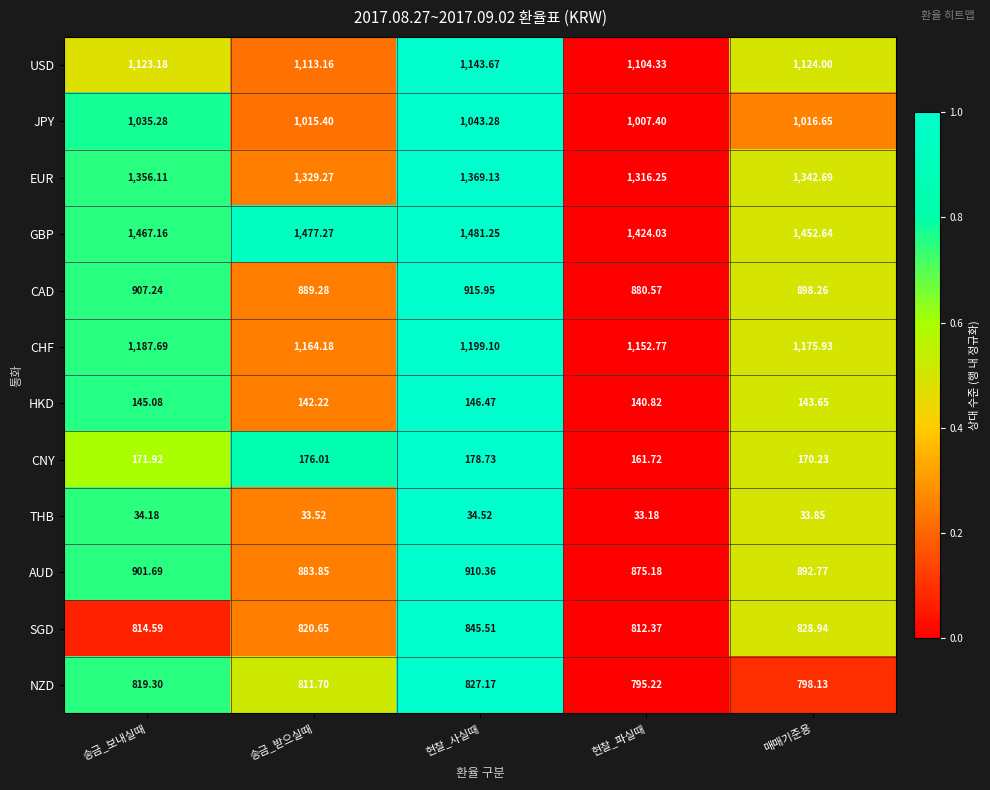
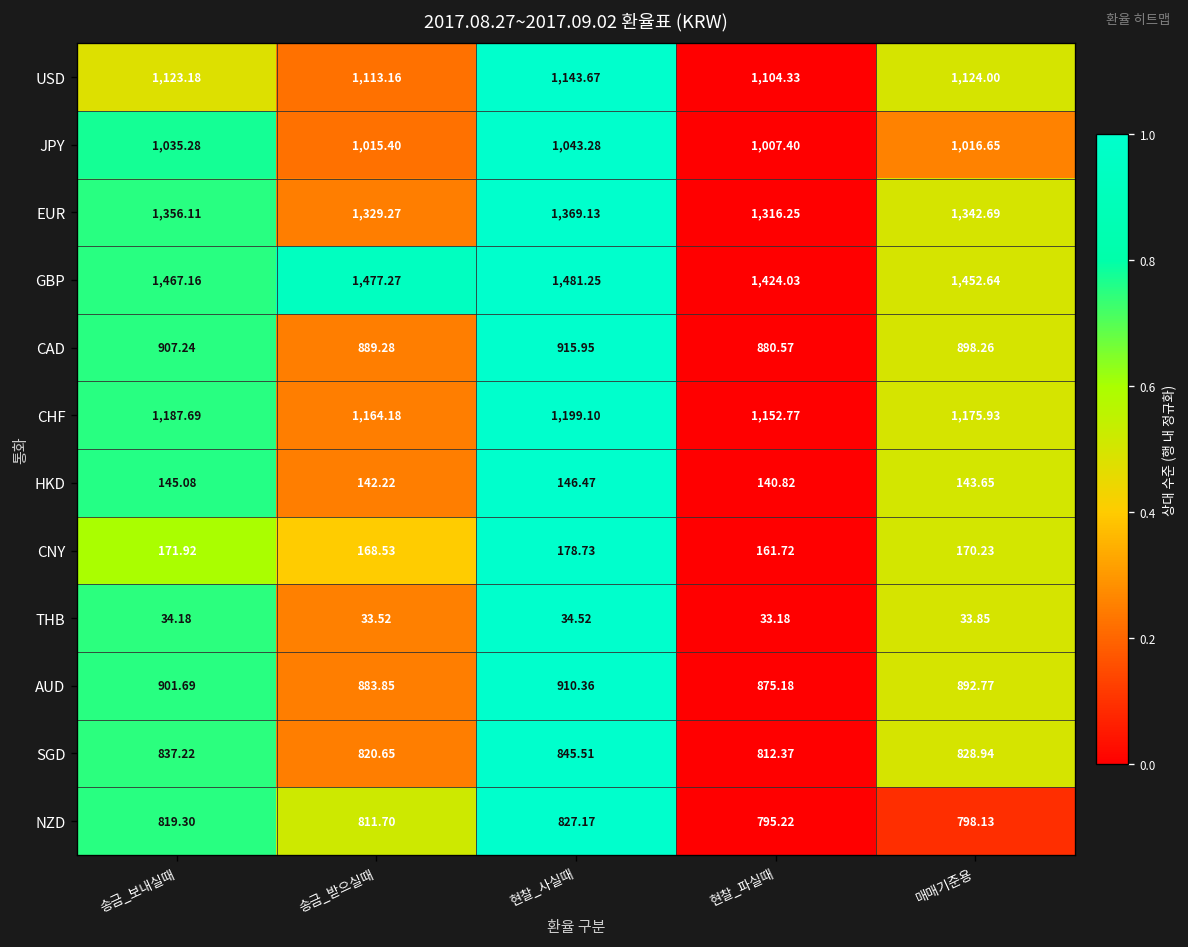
  {
    "USD": {
      "송금_보내실때": "1,123.18",
      "송금_받으실때": "1,113.16",
      "현찰_사실때": "1,143.67",
      "현찰_파실때": "1,104.33",
      "매매기준용": "1,124.00"
    },
    "JPY": {
      "송금_보내실때": "1,035.28",
      "송금_받으실때": "1,015.40",
      "현찰_사실때": "1,043.28",
      "현찰_파실때": "1,007.40",
      "매매기준용": "1,016.65"
    },
    "EUR": {
      "송금_보내실때": "1,356.11",
      "송금_받으실때": "1,329.27",
      "현찰_사실때": "1,369.13",
      "현찰_파실때": "1,316.25",
      "매매기준용": "1,342.69"
    },
    "GBP": {
      "송금_보내실때": "1,467.16",
      "송금_받으실때": "1,477.27",
      "현찰_사실때": "1,481.25",
      "현찰_파실때": "1,424.03",
      "매매기준용": "1,452.64"
    },
    "CAD": {
      "송금_보내실때": "907.24",
      "송금_받으실때": "889.28",
      "현찰_사실때": "915.95",
      "현찰_파실때": "880.57",
      "매매기준용": "898.26"
    },
    "CHF": {
      "송금_보내실때": "1,187.69",
      "송금_받으실때": "1,164.18",
      "현찰_사실때": "1,199.10",
      "현찰_파실때": "1,152.77",
      "매매기준용": "1,175.93"
    },
    "HKD": {
      "송금_보내실때": "145.08",
      "송금_받으실때": "142.22",
      "현찰_사실때": "146.47",
      "현찰_파실때": "140.82",
      "매매기준용": "143.65"
    },
    "CNY": {
      "송금_보내실때": "171.92",
-     "송금_받으실때": "176.01",
+     "송금_받으실때": "168.53",
      "현찰_사실때": "178.73",
      "현찰_파실때": "161.72",
      "매매기준용": "170.23"
    },
    "THB": {
      "송금_보내실때": "34.18",
      "송금_받으실때": "33.52",
      "현찰_사실때": "34.52",
      "현찰_파실때": "33.18",
      "매매기준용": "33.85"
    },
    "AUD": {
      "송금_보내실때": "901.69",
      "송금_받으실때": "883.85",
      "현찰_사실때": "910.36",
      "현찰_파실때": "875.18",
      "매매기준용": "892.77"
    },
    "SGD": {
-     "송금_보내실때": "814.59",
+     "송금_보내실때": "837.22",
      "송금_받으실때": "820.65",
      "현찰_사실때": "845.51",
      "현찰_파실때": "812.37",
      "매매기준용": "828.94"
    },
    "NZD": {
      "송금_보내실때": "819.30",
      "송금_받으실때": "811.70",
      "현찰_사실때": "827.17",
      "현찰_파실때": "795.22",
      "매매기준용": "798.13"
    }
  }
